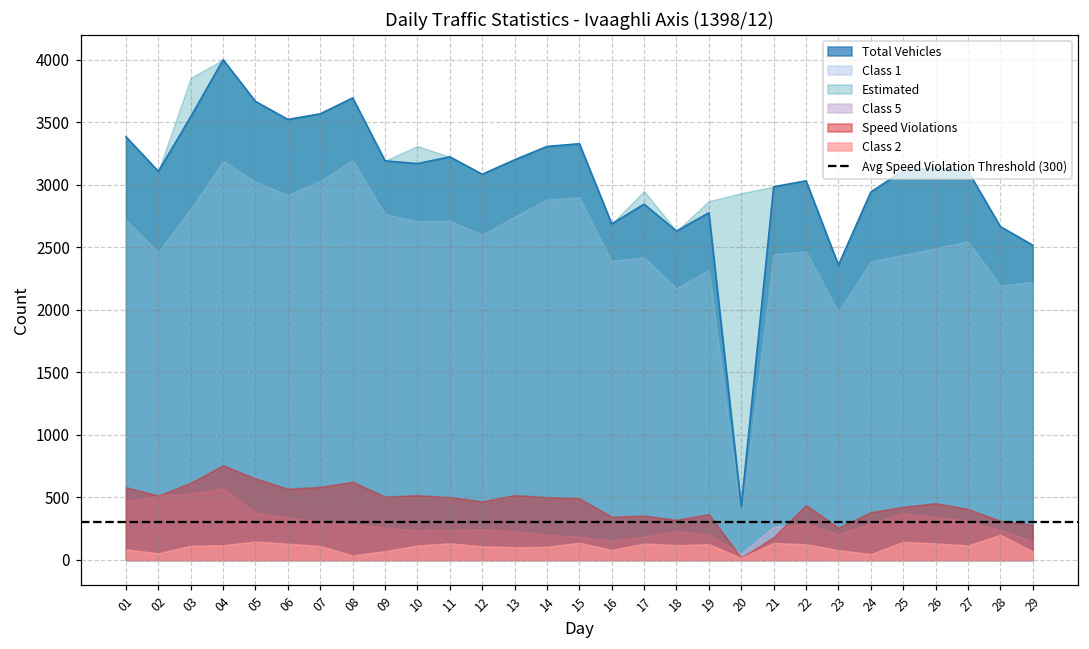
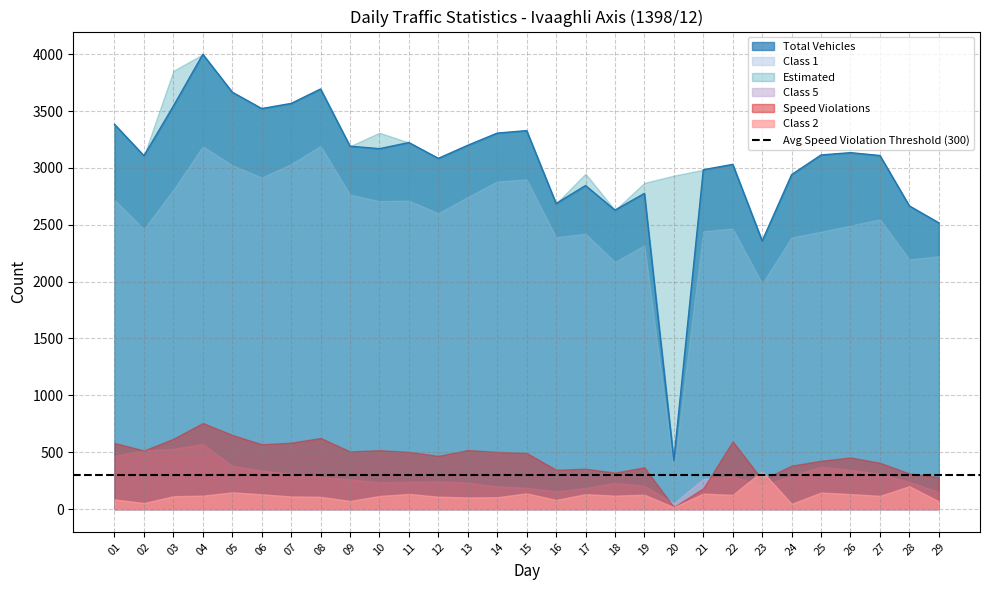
  {
    "Speed Violations": {
      "01": 580,
      "03": 620,
      "04": 760,
      "05": 650,
      "06": 570,
      "07": 580,
      "08": 630,
      "09": 510,
      "10": 520,
      "11": 500,
      "12": 470,
      "13": 520,
      "14": 500,
      "15": 490,
      "16": 350,
      "17": 360,
      "18": 320,
      "19": 370,
      "21": 180,
-     "22": 440,
+     "22": 600,
      "23": 260,
      "24": 380,
      "25": 430,
      "26": 450,
      "27": 410,
      "28": 310,
      "29": 280
    },
    "Class 2": {
      "01": 90,
      "02": 50,
      "03": 110,
      "04": 120,
      "05": 150,
      "06": 130,
      "07": 110,
-     "08": 40,
+     "08": 110,
      "09": 70,
      "10": 120,
      "11": 130,
      "12": 110,
      "13": 100,
      "14": 100,
      "15": 140,
      "16": 80,
      "17": 130,
      "18": 120,
      "19": 130,
      "21": 140,
      "22": 130,
-     "23": 80,
+     "23": 330,
      "24": 50,
      "25": 150,
      "26": 130,
      "27": 120,
      "28": 200,
      "29": 70
    }
  }
